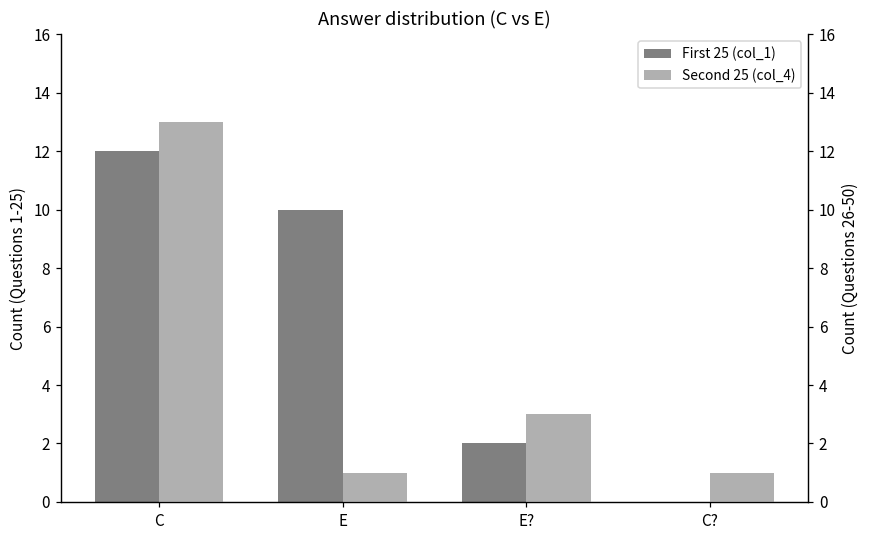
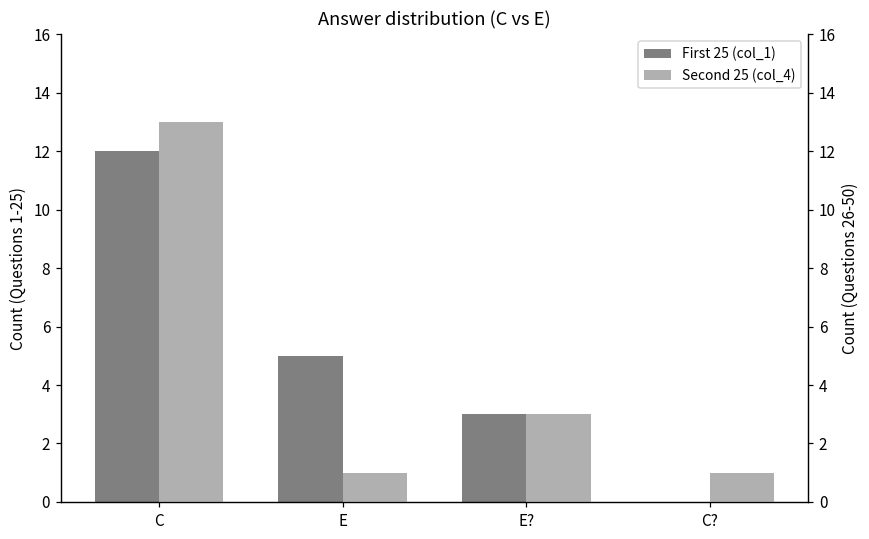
  {
    "First 25 (col_1)": {
      "C": 12,
-     "E": 10,
-     "E?": 2,
+     "E": 5,
+     "E?": 3,
      "C?": 0
    },
    "Second 25 (col_4)": {
      "C": 13.0,
      "E": 1.0,
      "E?": 3.0,
      "C?": 1.0
    }
  }
